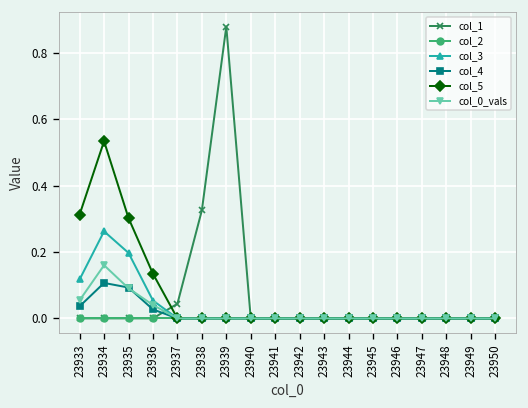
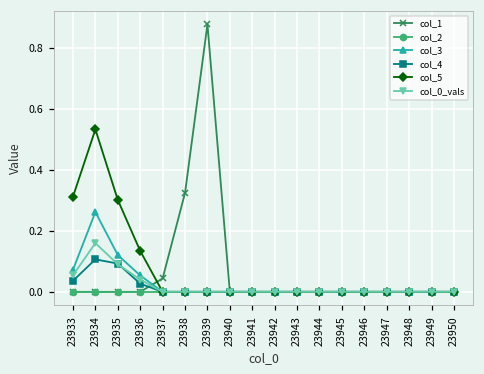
  {
    "col_3": {
-     "23933": 0.12,
+     "23933": 0.07,
      "23934": 0.26,
-     "23935": 0.20,
+     "23935": 0.12,
      "23936": 0.05
    },
    "col_4": {
      "23933": 0.04,
      "23934": 0.11,
      "23936": 0.03
    },
    "col_5": {
      "23933": 0.31,
      "23934": 0.53,
      "23935": 0.30,
      "23936": 0.13
    },
    "col_0_vals": {
      "23933": 0.05,
      "23934": 0.16,
      "23936": 0.04
    }
  }
